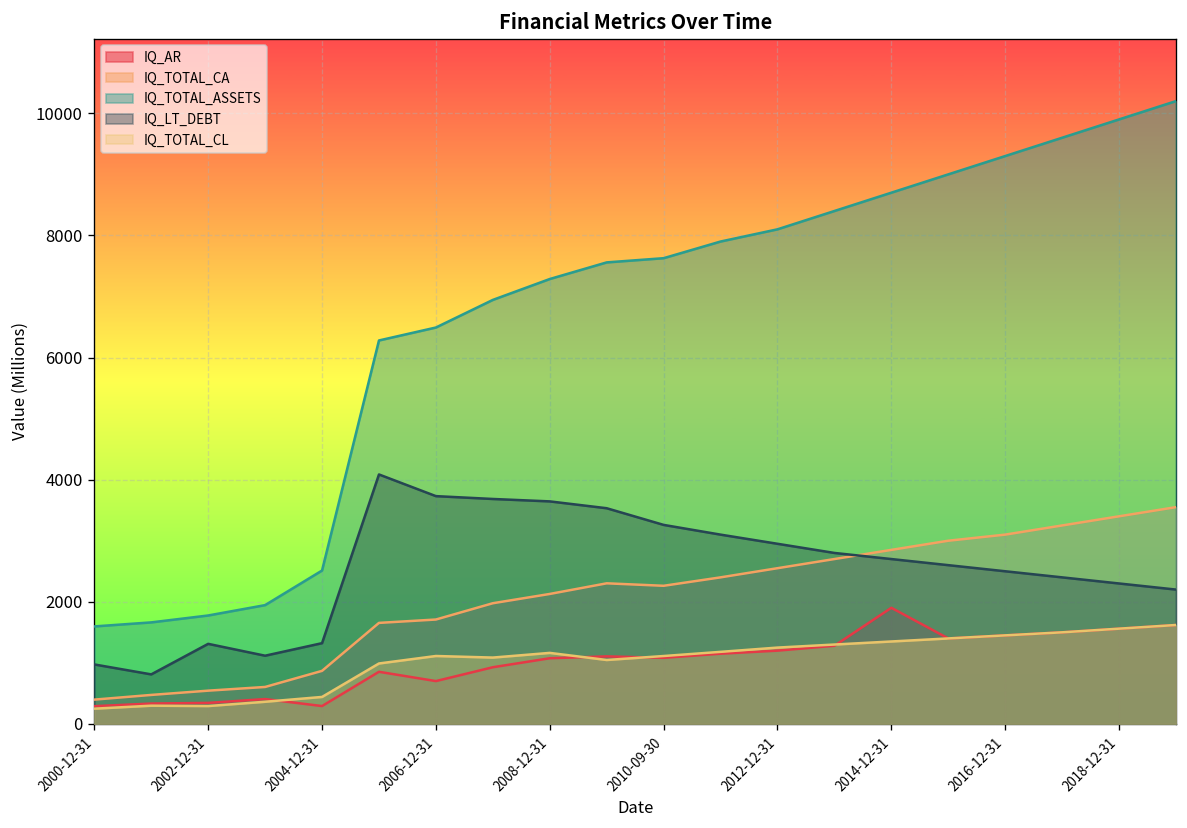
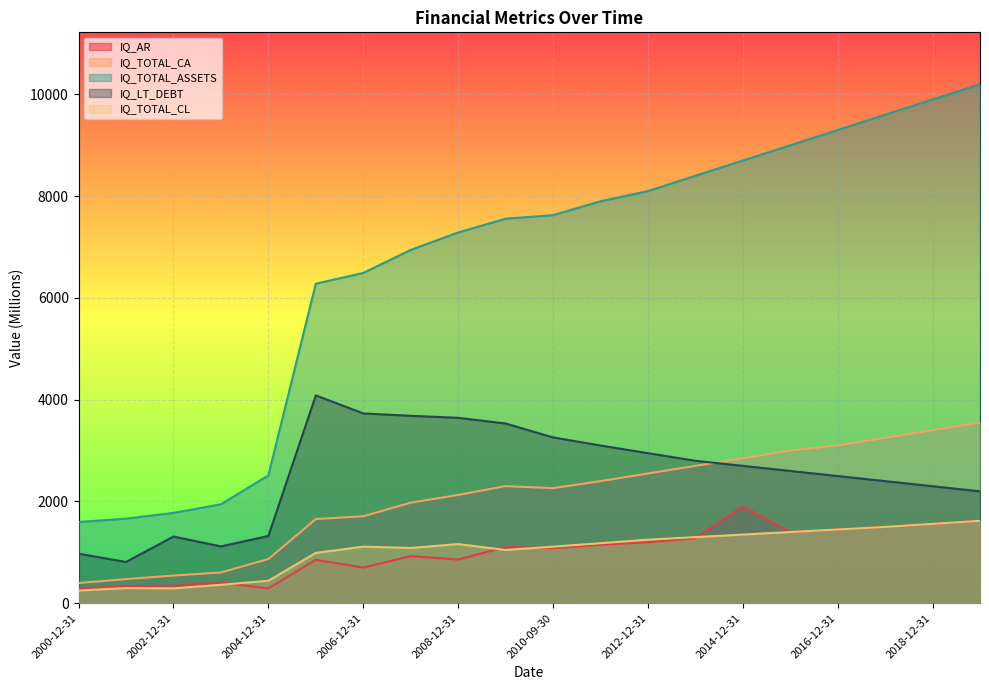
  {
    "IQ_AR": {
      "2002-12-31": 300,
      "2004-12-31": 300,
      "2006-12-31": 700,
-     "2008-12-31": 1100,
+     "2008-12-31": 900,
      "2014-12-31": 1900
    }
  }
